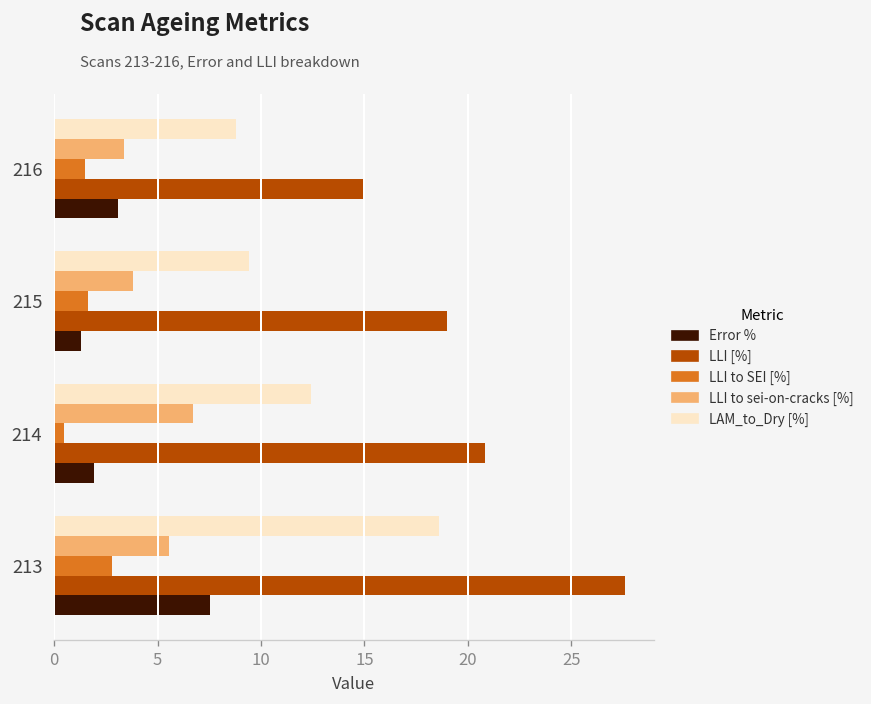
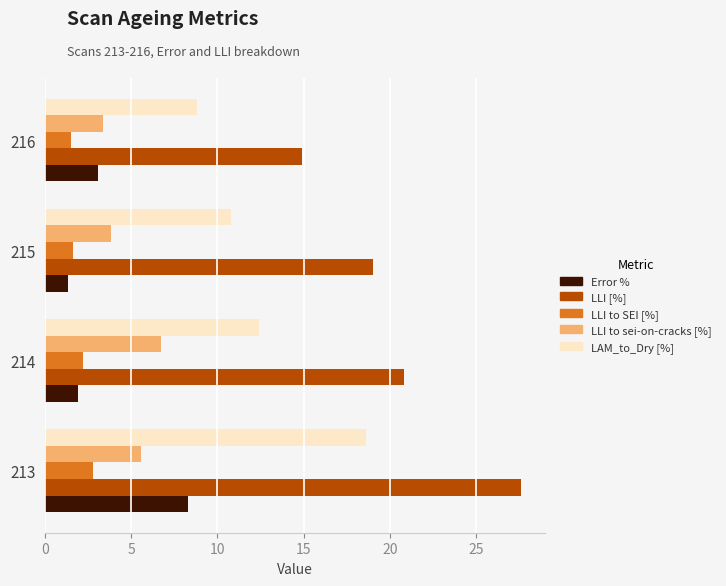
  {
    "Error %": {
      "216": 3.1,
      "215": 1.3,
      "214": 1.9,
-     "213": 7.6
+     "213": 8.3
    },
    "LLI [%]": {
      "216": 14.9,
      "215": 19.0,
      "214": 20.8,
      "213": 27.6
    },
    "LLI to SEI [%]": {
      "216": 1.5,
      "215": 1.6,
-     "214": 0.5,
+     "214": 2.2,
      "213": 2.8
    },
    "LLI to sei-on-cracks [%]": {
      "216": 3.4,
      "215": 3.8,
      "214": 6.7,
      "213": 5.6
    },
    "LAM_to_Dry [%]": {
      "216": 8.8,
-     "215": 9.4,
+     "215": 10.8,
      "214": 12.4,
      "213": 18.6
    }
  }
